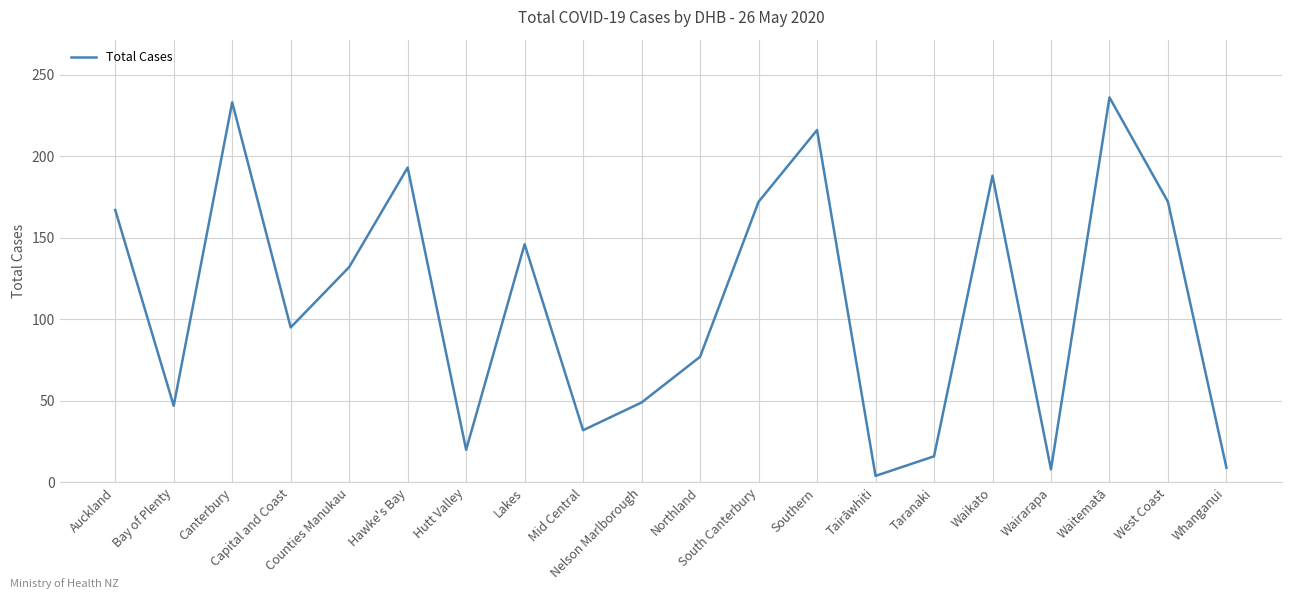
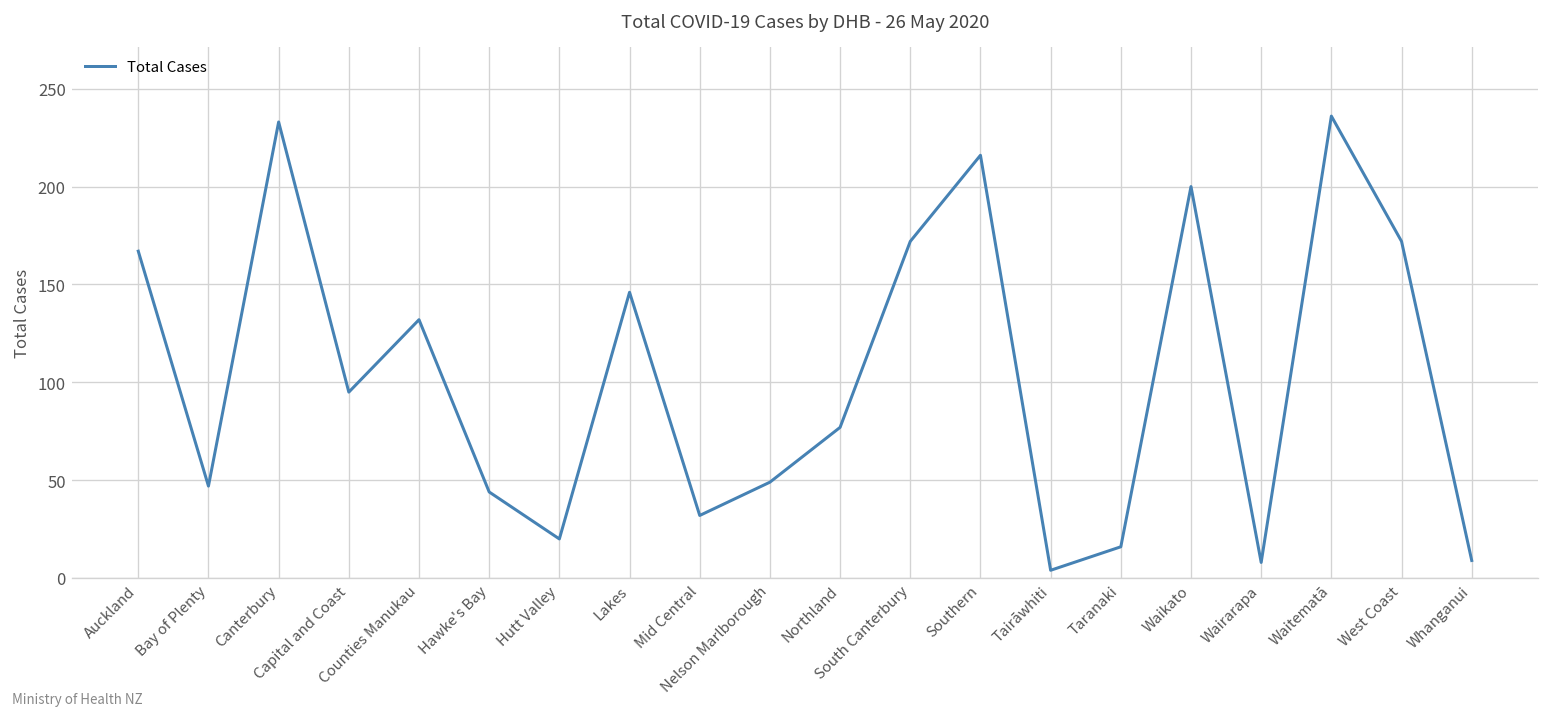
  {
    "Auckland": 167,
    "Bay of Plenty": 47,
    "Canterbury": 233,
    "Capital and Coast": 95,
    "Counties Manukau": 132,
-   "Hawke's Bay": 193,
+   "Hawke's Bay": 44,
    "Hutt Valley": 20,
    "Lakes": 146,
    "Mid Central": 32,
    "Nelson Marlborough": 49,
    "Northland": 77,
    "South Canterbury": 172,
    "Southern": 216,
    "Tairāwhiti": 4,
    "Taranaki": 16,
-   "Waikato": 188,
+   "Waikato": 200,
    "Wairarapa": 8,
    "Waitematā": 236,
    "West Coast": 172,
    "Whanganui": 9
  }
